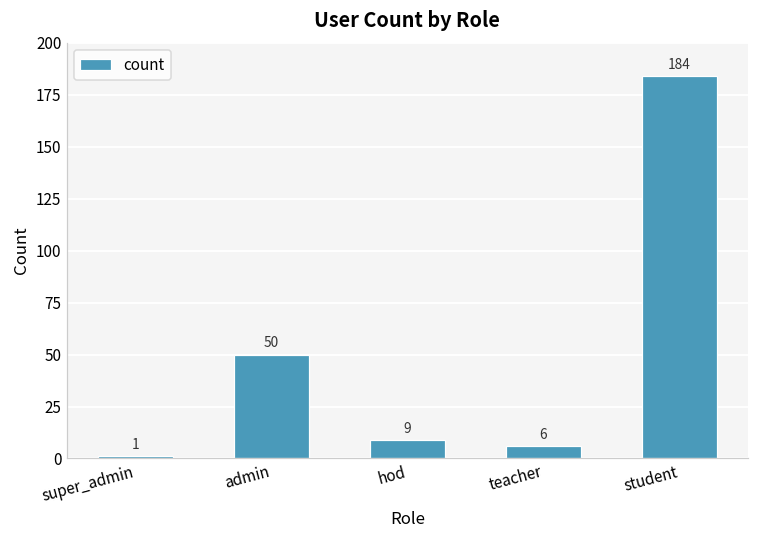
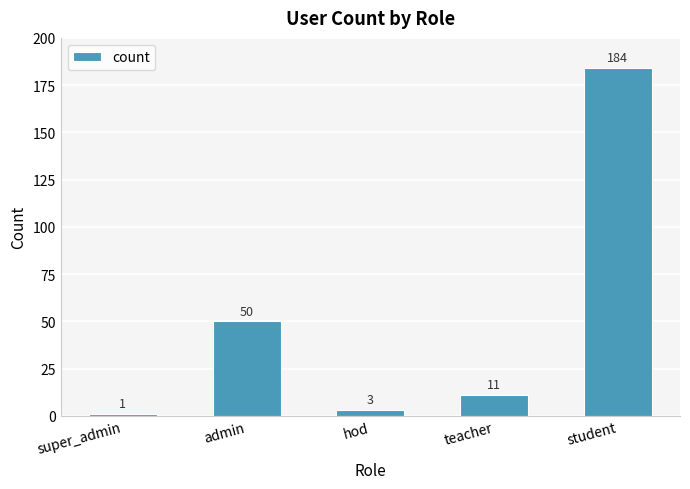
  {
    "super_admin": 1,
    "admin": 50,
-   "hod": 9,
-   "teacher": 6,
+   "hod": 3,
+   "teacher": 11,
    "student": 184
  }
